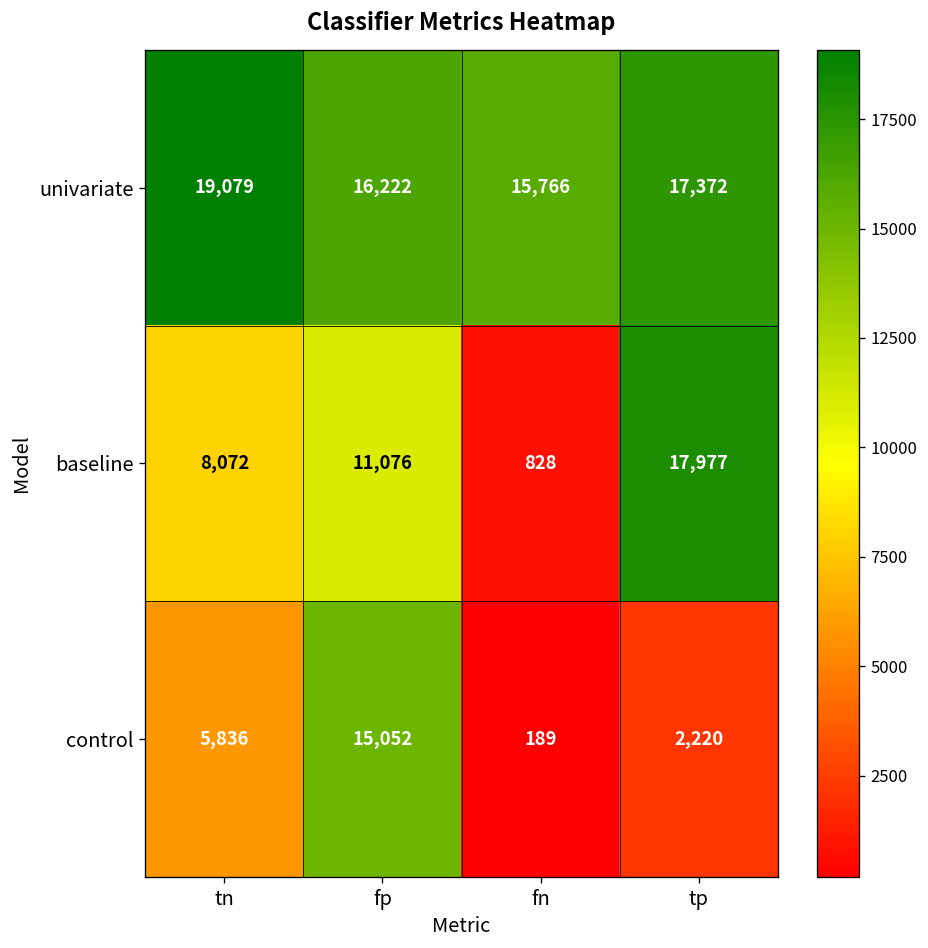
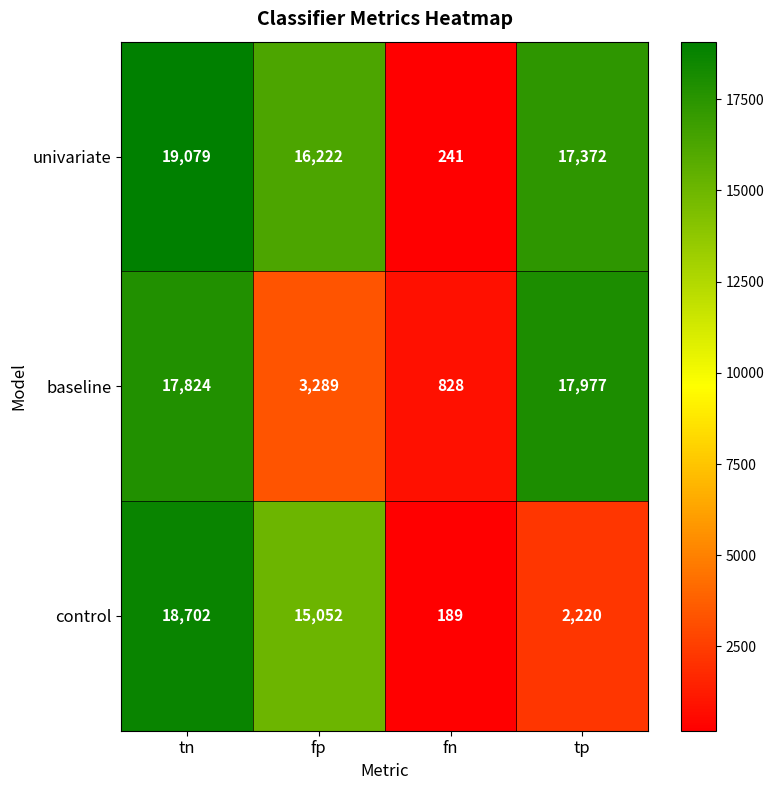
  {
    "univariate": {
      "tn": "19,079",
      "fp": "16,222",
-     "fn": "15,766",
+     "fn": "241",
      "tp": "17,372"
    },
    "baseline": {
-     "tn": "8,072",
-     "fp": "11,076",
+     "tn": "17,824",
+     "fp": "3,289",
      "fn": "828",
      "tp": "17,977"
    },
    "control": {
-     "tn": "5,836",
+     "tn": "18,702",
      "fp": "15,052",
      "fn": "189",
      "tp": "2,220"
    }
  }
